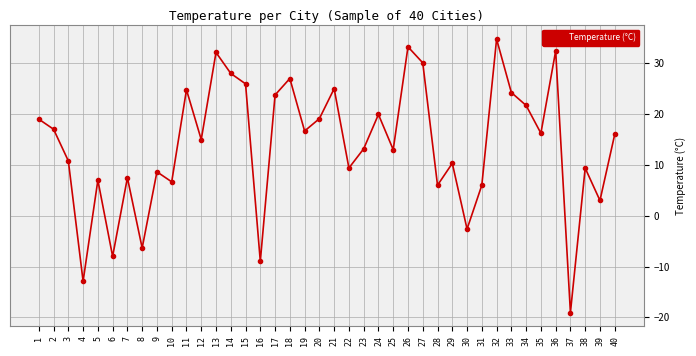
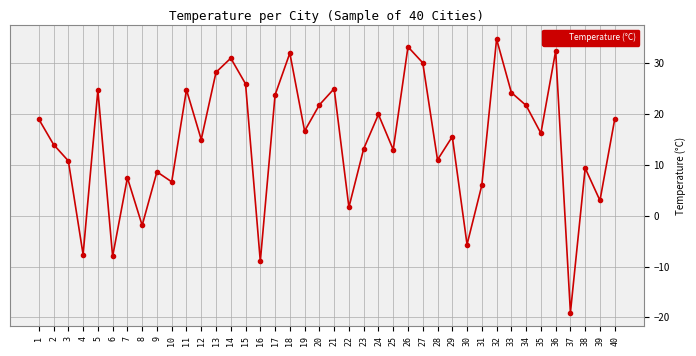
  {
    "1": 19,
-   "2": 17,
+   "2": 14,
    "3": 11,
-   "4": -13,
-   "5": 7,
+   "4": -8,
+   "5": 25,
    "6": -8,
    "7": 7,
-   "8": -6,
+   "8": -2,
    "9": 9,
    "10": 7,
    "11": 25,
    "12": 15,
-   "13": 32,
-   "14": 28,
+   "13": 28,
+   "14": 31,
    "15": 26,
    "16": -9,
    "17": 24,
-   "18": 27,
+   "18": 32,
    "19": 17,
-   "20": 19,
+   "20": 22,
    "21": 25,
-   "22": 9,
+   "22": 2,
    "23": 13,
    "24": 20,
    "25": 13,
    "26": 33,
    "27": 30,
-   "28": 6,
-   "29": 10,
-   "30": -3,
+   "28": 11,
+   "29": 16,
+   "30": -6,
    "31": 6,
    "32": 35,
    "33": 24,
    "34": 22,
    "35": 16,
    "36": 32,
    "37": -19,
    "38": 9,
    "39": 3,
-   "40": 16
+   "40": 19
  }
